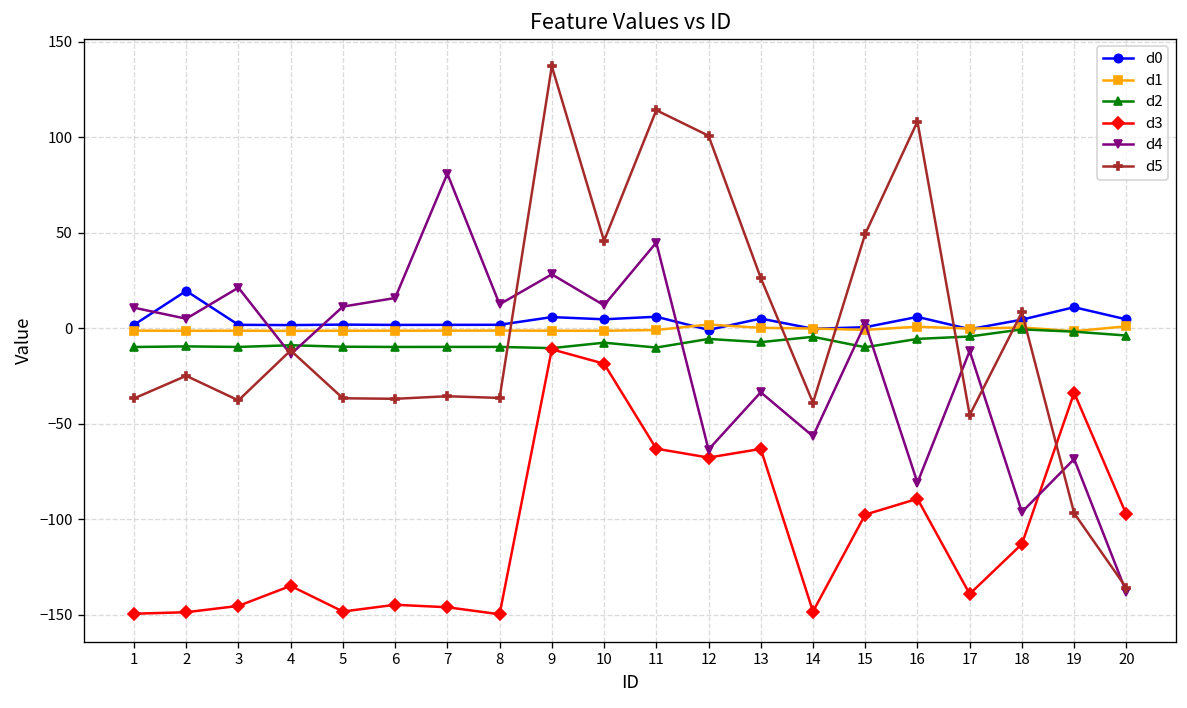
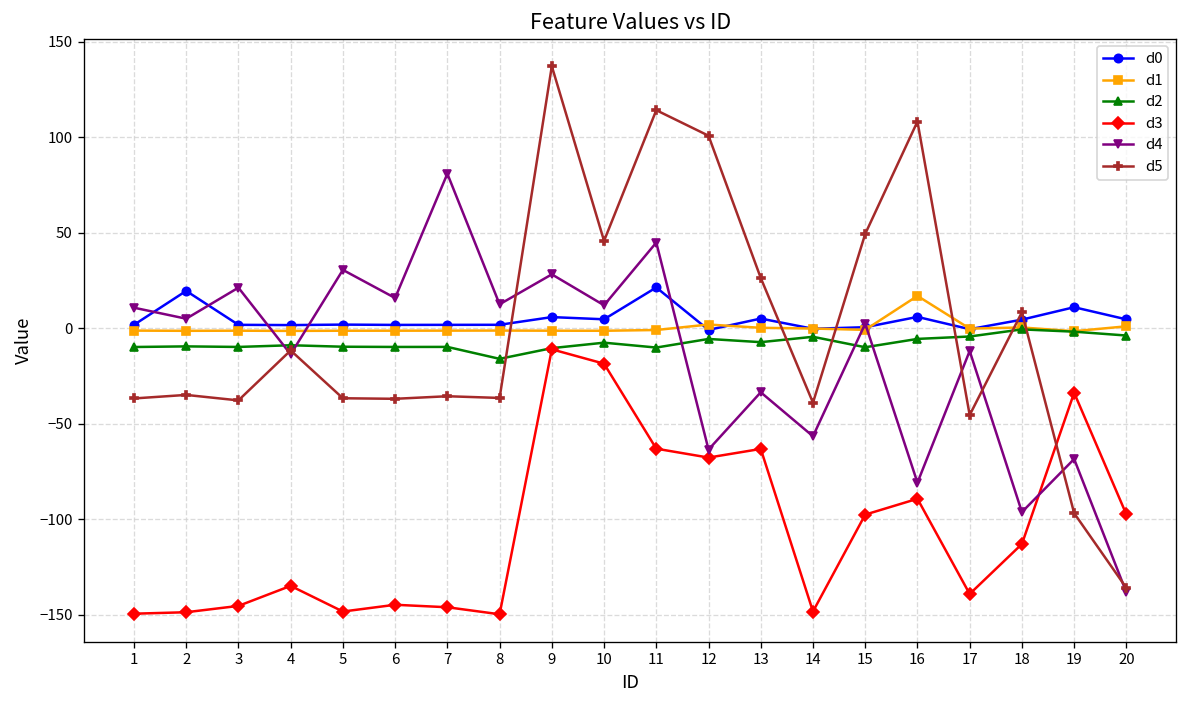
  {
    "d0": {
      "1": 2,
      "2": 20,
      "3": 2,
      "4": 2,
      "5": 2,
      "6": 2,
      "7": 2,
      "8": 2,
      "9": 6,
      "10": 5,
-     "11": 6,
+     "11": 21,
      "12": -1,
      "13": 5,
      "16": 6,
      "18": 4,
      "19": 11,
      "20": 5
    },
    "d1": {
      "1": -1,
      "2": -1,
      "3": -1,
      "4": -1,
      "5": -1,
      "6": -1,
      "7": -1,
      "8": -1,
      "9": -1,
      "10": -1,
      "11": -1,
      "12": 2,
      "13": 0,
-     "16": 1,
+     "16": 17,
      "20": 1
    },
    "d2": {
      "1": -10,
      "2": -10,
      "3": -10,
      "4": -9,
      "5": -10,
      "6": -10,
      "7": -10,
-     "8": -10,
+     "8": -16,
      "10": -8,
      "11": -10,
      "12": -6,
      "13": -7,
      "14": -4,
      "15": -10,
      "16": -6,
      "17": -4,
      "20": -4
    },
    "d3": {
      "1": -149,
      "2": -149,
      "3": -145,
      "4": -135,
      "5": -148,
      "6": -145,
      "7": -146,
      "8": -150,
      "10": -19,
      "11": -63,
      "12": -68,
      "13": -63,
      "14": -148,
      "15": -98,
      "16": -89,
      "17": -139,
      "18": -113,
      "19": -34,
      "20": -97
    },
    "d4": {
      "1": 11,
      "2": 5,
      "3": 21,
      "4": -14,
-     "5": 11,
+     "5": 31,
      "6": 16,
      "7": 81,
      "8": 13,
      "9": 28,
      "10": 12,
      "11": 45,
      "12": -63,
      "13": -34,
      "14": -57,
      "15": 2,
      "16": -81,
      "17": -12,
      "18": -96,
      "19": -68,
      "20": -138
    },
    "d5": {
      "1": -37,
-     "2": -25,
+     "2": -35,
      "3": -38,
      "4": -12,
      "5": -37,
      "6": -37,
      "7": -36,
      "8": -36,
      "9": 137,
      "10": 46,
      "11": 114,
      "12": 101,
      "13": 26,
      "14": -39,
      "15": 49,
      "16": 108,
      "17": -45,
      "18": 8,
      "19": -97,
      "20": -136
    }
  }
